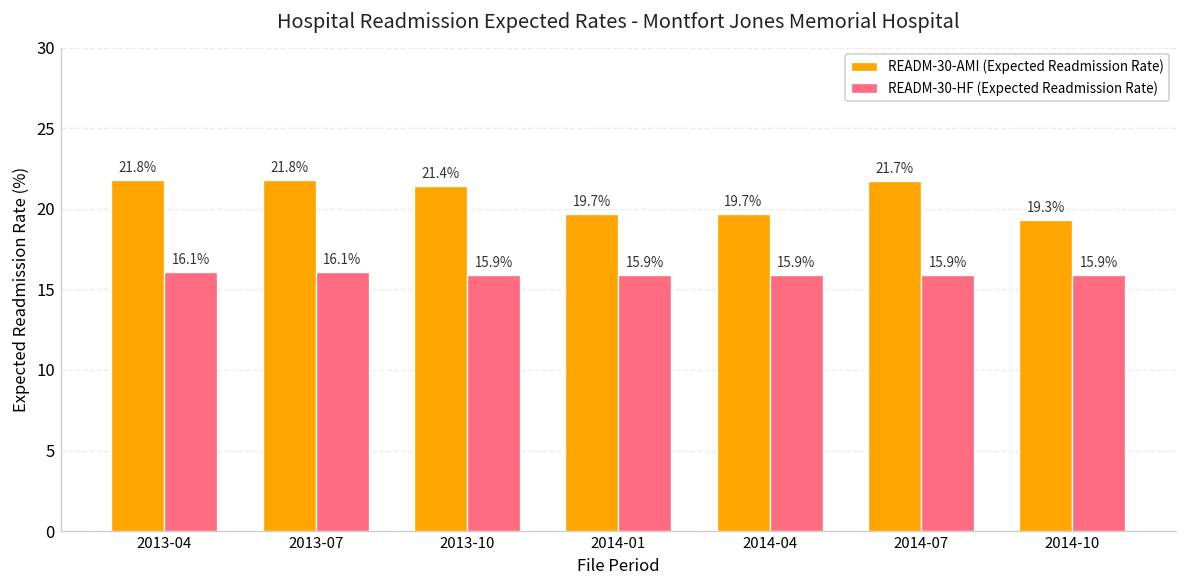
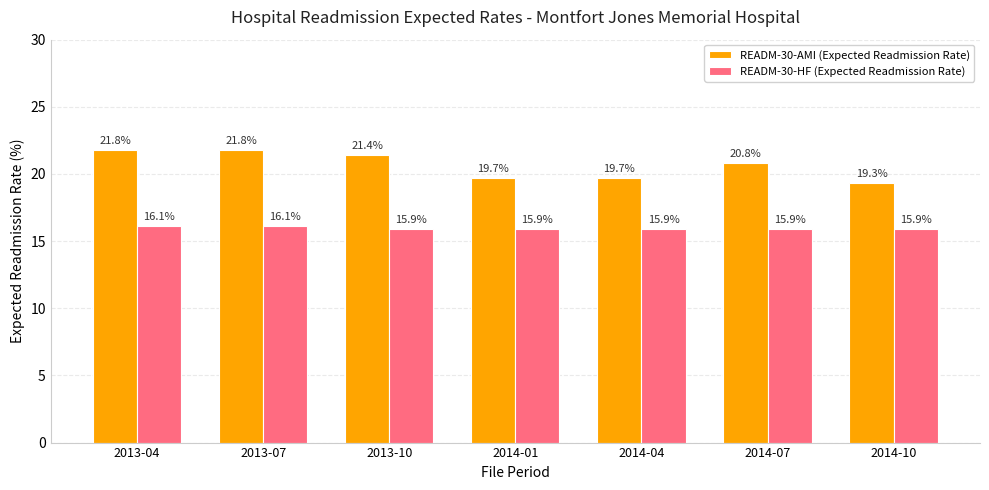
  {
    "READM-30-AMI (Expected Readmission Rate)": {
      "2013-04": "21.8%",
      "2013-07": "21.8%",
      "2013-10": "21.4%",
      "2014-01": "19.7%",
      "2014-04": "19.7%",
-     "2014-07": "21.7%",
+     "2014-07": "20.8%",
      "2014-10": "19.3%"
    },
    "READM-30-HF (Expected Readmission Rate)": {
      "2013-04": "16.1%",
      "2013-07": "16.1%",
      "2013-10": "15.9%",
      "2014-01": "15.9%",
      "2014-04": "15.9%",
      "2014-07": "15.9%",
      "2014-10": "15.9%"
    }
  }
